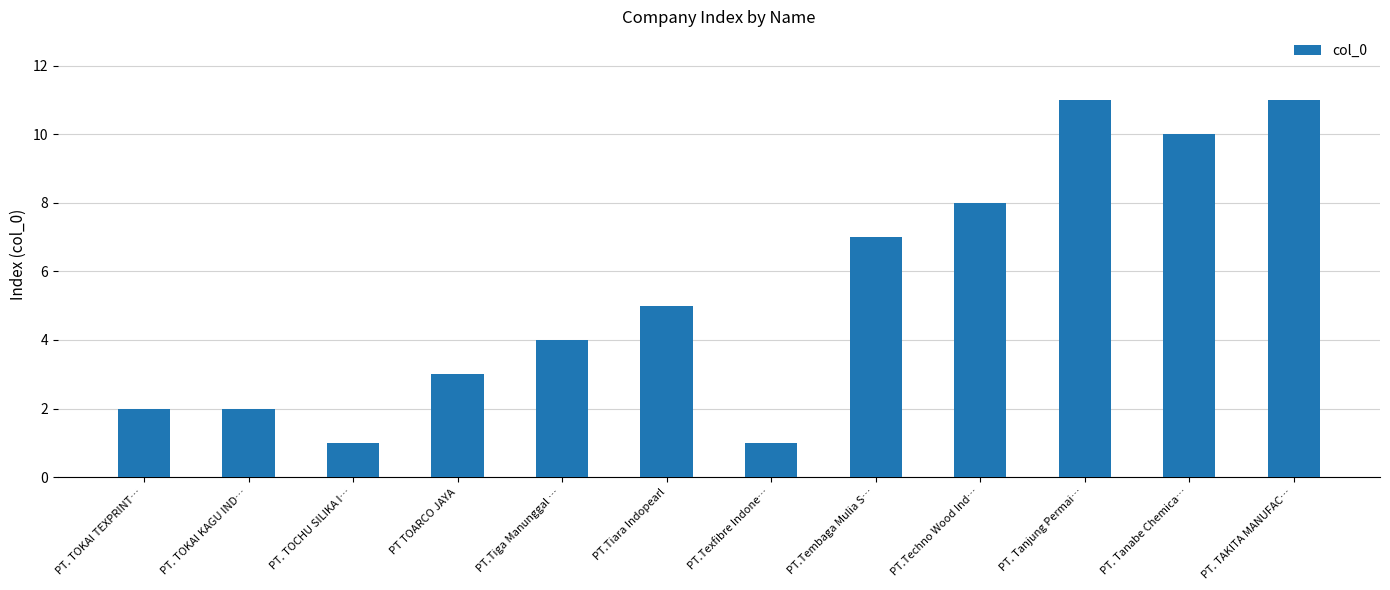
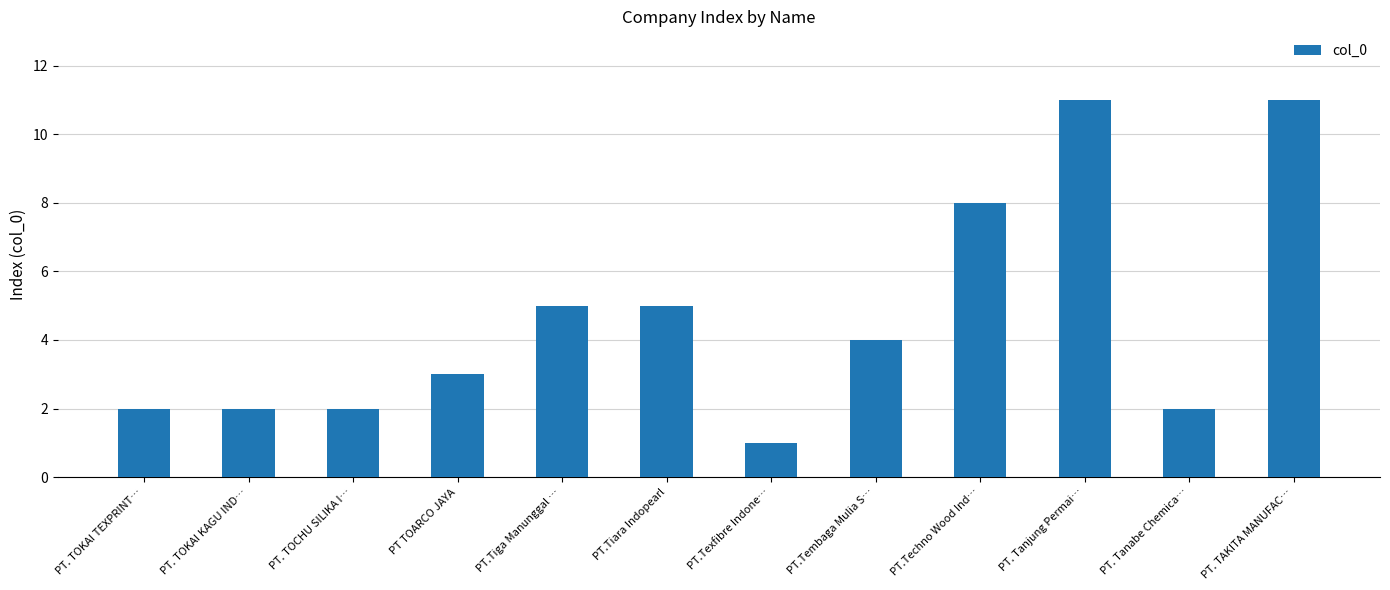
  {
    "PT. TOKAI TEXPRINT…": 2,
    "PT. TOKAI KAGU IND…": 2,
-   "PT. TOCHU SILIKA I…": 1,
+   "PT. TOCHU SILIKA I…": 2,
    "PT TOARCO JAYA": 3,
-   "PT.Tiga Manunggal …": 4,
+   "PT.Tiga Manunggal …": 5,
    "PT.Tiara Indopearl": 5,
    "PT.Texfibre Indone…": 1,
-   "PT.Tembaga Mulia S…": 7,
+   "PT.Tembaga Mulia S…": 4,
    "PT.Techno Wood Ind…": 8,
    "PT. Tanjung Permai…": 11,
-   "PT. Tanabe Chemica…": 10,
+   "PT. Tanabe Chemica…": 2,
    "PT. TAKITA MANUFAC…": 11
  }
